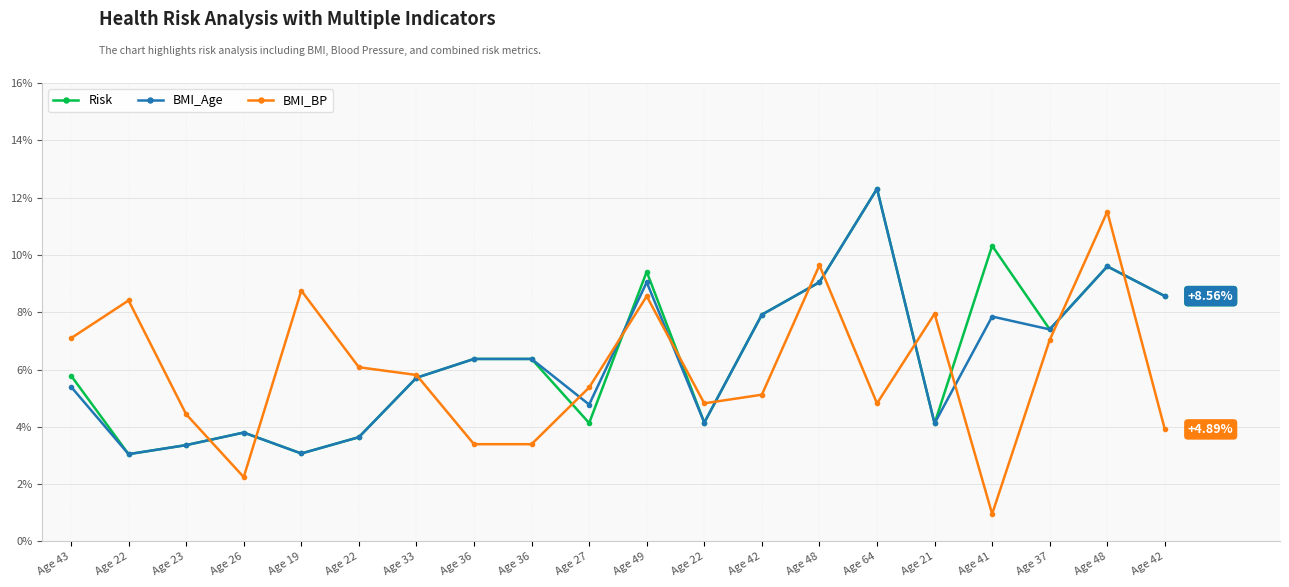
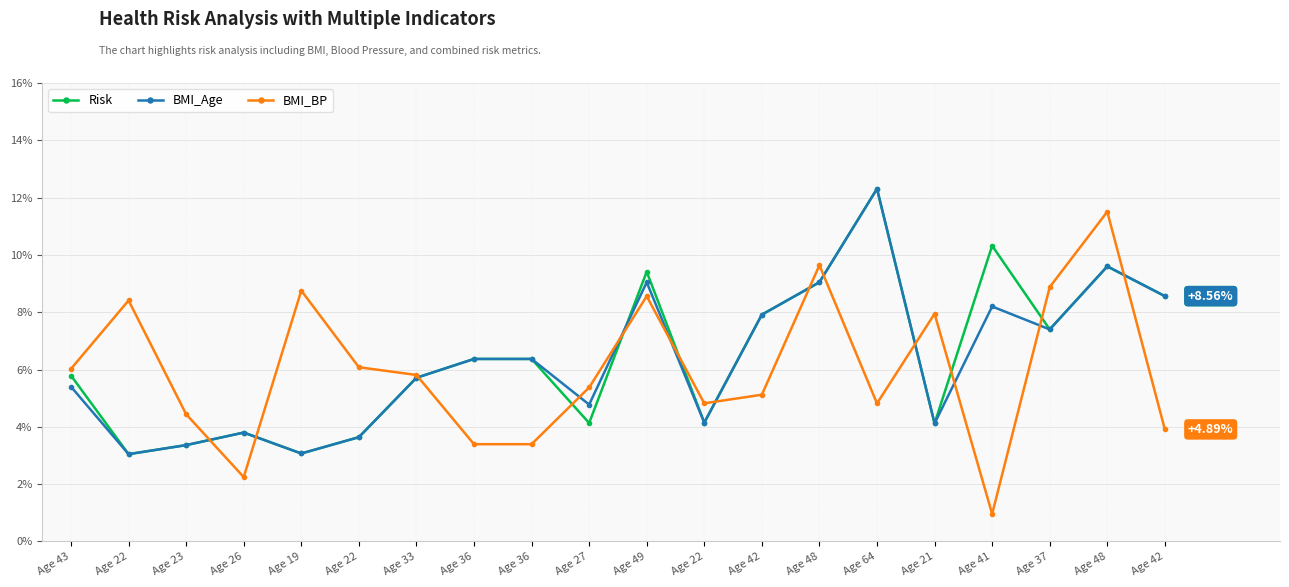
  {
    "Risk": {
      "Age 43": "5.8%",
      "Age 27": "4.1%",
      "Age 49": "9.4%",
      "Age 41": "10.3%"
    },
    "BMI_Age": {
      "Age 43": "5.4%",
      "Age 27": "4.8%",
      "Age 49": "9.0%",
-     "Age 41": "7.8%"
+     "Age 41": "8.2%"
    },
    "BMI_BP": {
-     "Age 43": "7.1%",
+     "Age 43": "6.0%",
      "Age 23": "4.4%",
      "Age 26": "2.2%",
      "Age 19": "8.8%",
      "Age 33": "5.8%",
      "Age 27": "5.4%",
      "Age 49": "8.6%",
      "Age 64": "4.8%",
      "Age 21": "7.9%",
      "Age 41": "1.0%",
-     "Age 37": "7.0%"
+     "Age 37": "8.9%"
    }
  }
